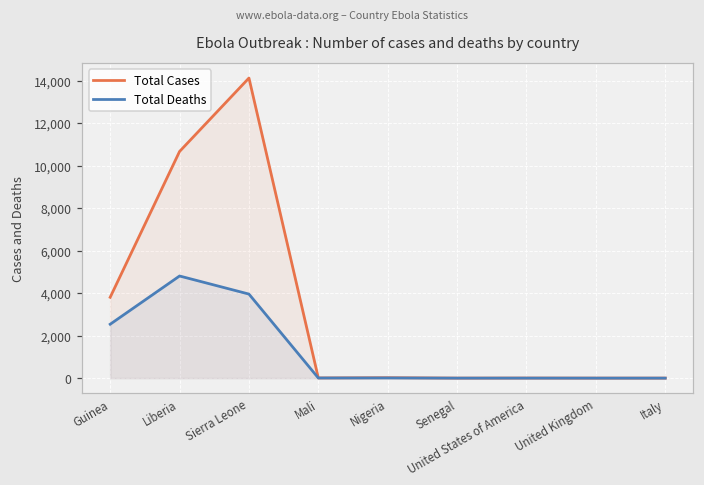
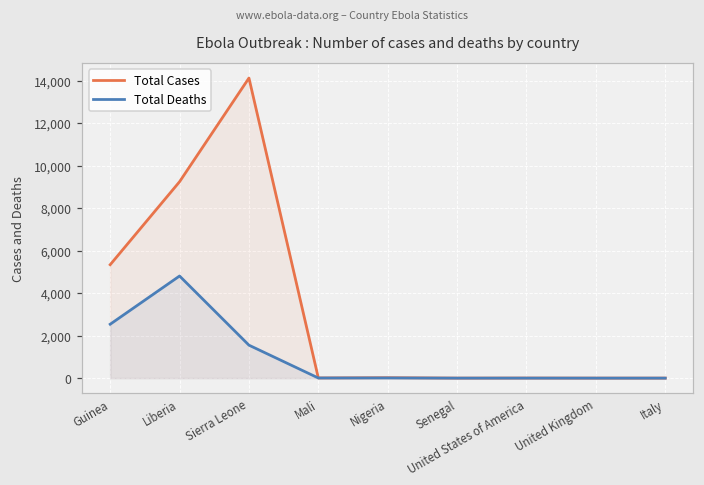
  {
    "Total Cases": {
-     "Guinea": "3,800",
-     "Liberia": "10,700",
+     "Guinea": "5,300",
+     "Liberia": "9,200",
      "Sierra Leone": "14,100"
    },
    "Total Deaths": {
      "Guinea": "2,500",
      "Liberia": "4,800",
-     "Sierra Leone": "4,000"
+     "Sierra Leone": "1,600"
    }
  }
